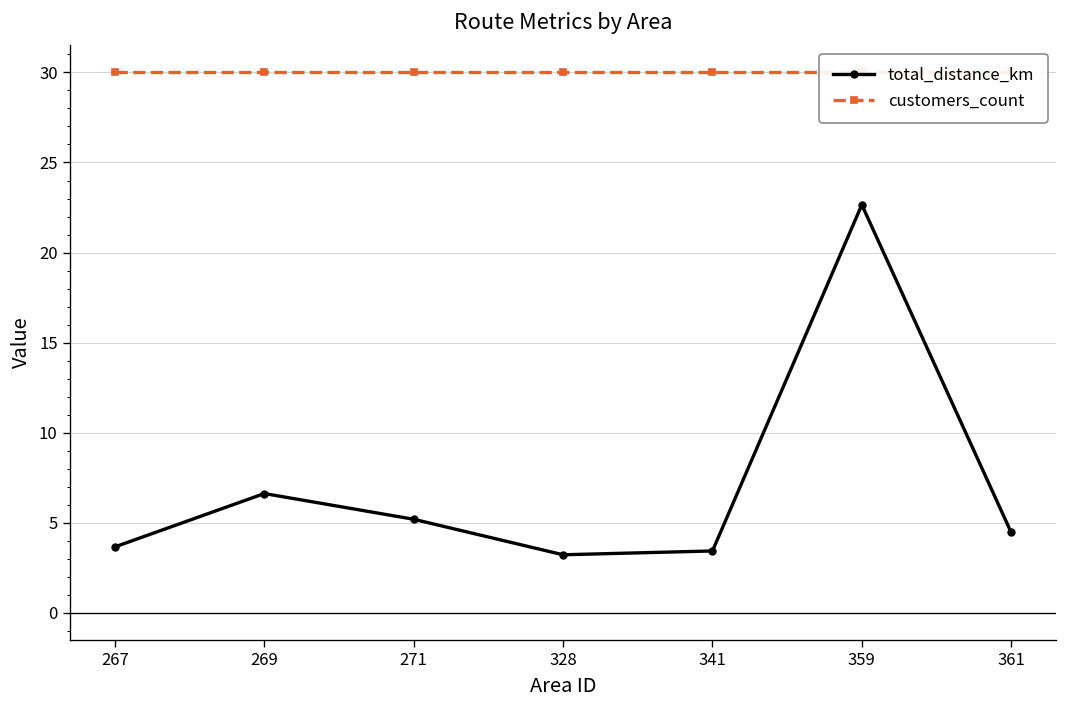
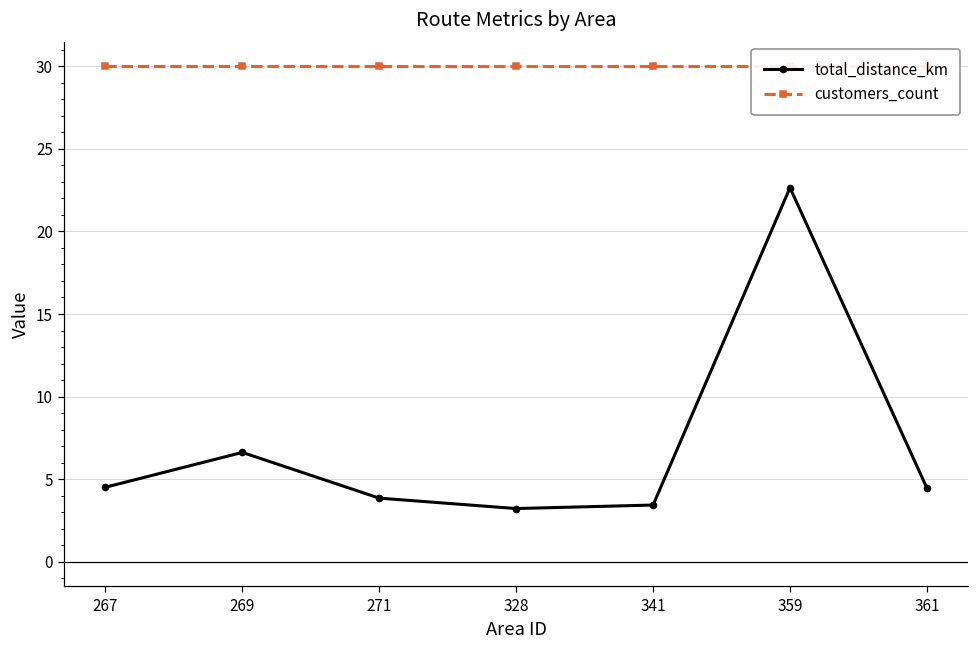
  {
    "total_distance_km": {
-     "267": 3.7,
+     "267": 4.5,
      "269": 6.6,
-     "271": 5.2,
+     "271": 3.8,
      "328": 3.2,
      "341": 3.4,
      "359": 22.7,
      "361": 4.5
    },
    "customers_count": {
      "267": 30.0,
      "269": 30.0,
      "271": 30.0,
      "328": 30.0,
      "341": 30.0
    }
  }
